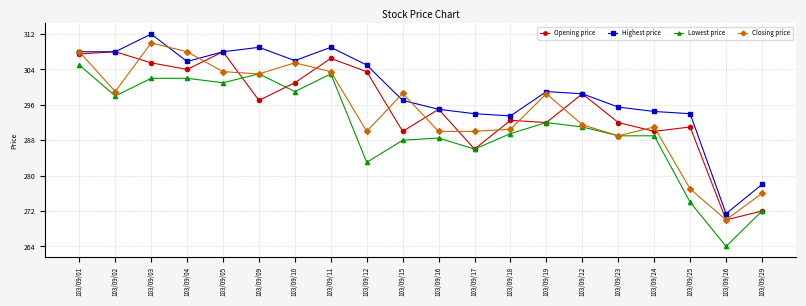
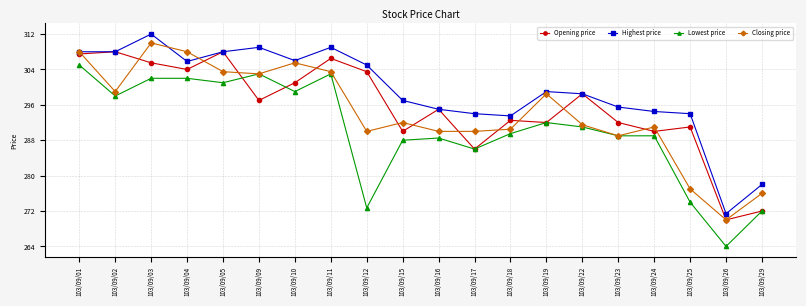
  {
    "Opening price": {
      "103/09/03": 306,
      "103/09/04": 304,
      "103/09/09": 297,
      "103/09/10": 301,
      "103/09/11": 307,
      "103/09/12": 304,
      "103/09/15": 290,
      "103/09/18": 293,
      "103/09/23": 292,
      "103/09/24": 290,
      "103/09/25": 291
    },
    "Highest price": {
      "103/09/03": 312,
      "103/09/04": 306,
      "103/09/09": 309,
      "103/09/11": 309,
      "103/09/12": 305,
      "103/09/15": 297,
      "103/09/17": 294,
      "103/09/18": 294,
      "103/09/23": 296,
      "103/09/24": 295,
      "103/09/25": 294,
      "103/09/26": 271,
      "103/09/29": 278
    },
    "Lowest price": {
      "103/09/01": 305,
      "103/09/02": 298,
      "103/09/03": 302,
      "103/09/04": 302,
      "103/09/05": 301,
      "103/09/10": 299,
-     "103/09/12": 283,
+     "103/09/12": 273,
      "103/09/15": 288,
      "103/09/16": 289,
      "103/09/18": 290,
      "103/09/24": 289,
      "103/09/25": 274,
      "103/09/26": 264
    },
    "Closing price": {
      "103/09/02": 299,
      "103/09/03": 310,
      "103/09/04": 308,
      "103/09/05": 304,
      "103/09/12": 290,
-     "103/09/15": 299,
+     "103/09/15": 292,
      "103/09/16": 290,
      "103/09/17": 290,
      "103/09/18": 291,
      "103/09/24": 291,
      "103/09/25": 277,
      "103/09/29": 276
    }
  }
